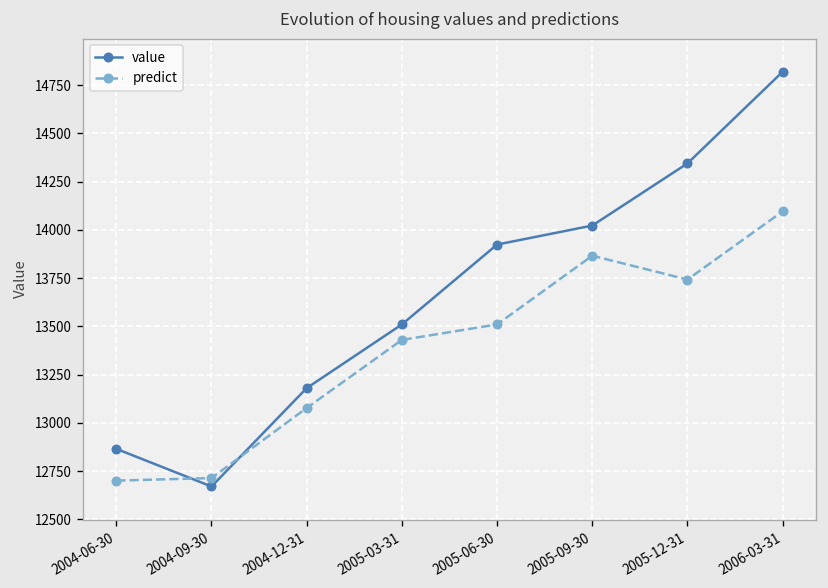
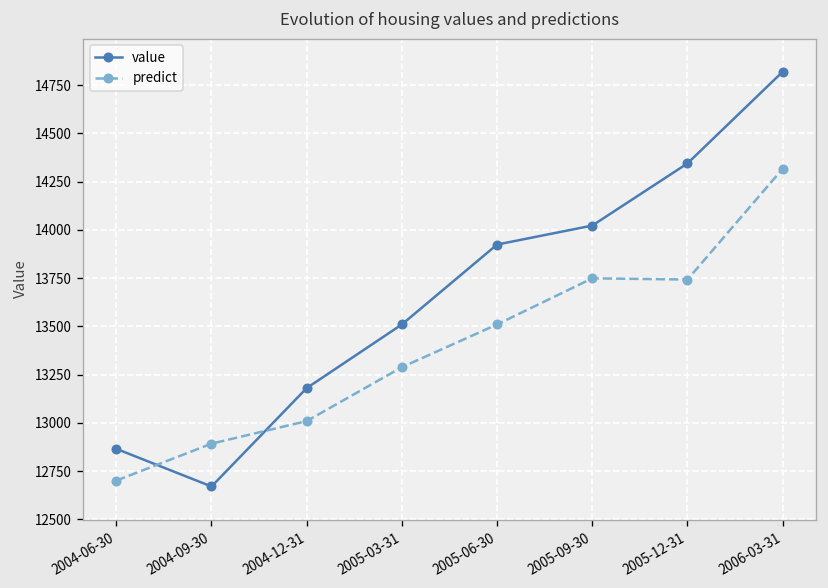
  {
    "value": {
      "2004-06-30": 12870,
      "2004-09-30": 12670,
      "2004-12-31": 13180,
      "2005-03-31": 13510,
      "2005-06-30": 13920,
      "2005-09-30": 14020,
      "2005-12-31": 14340,
      "2006-03-31": 14820
    },
    "predict": {
      "2004-06-30": 12700,
-     "2004-09-30": 12710,
-     "2004-12-31": 13080,
-     "2005-03-31": 13430,
+     "2004-09-30": 12890,
+     "2004-12-31": 13010,
+     "2005-03-31": 13290,
      "2005-06-30": 13510,
-     "2005-09-30": 13870,
+     "2005-09-30": 13750,
      "2005-12-31": 13740,
-     "2006-03-31": 14100
+     "2006-03-31": 14320
    }
  }
